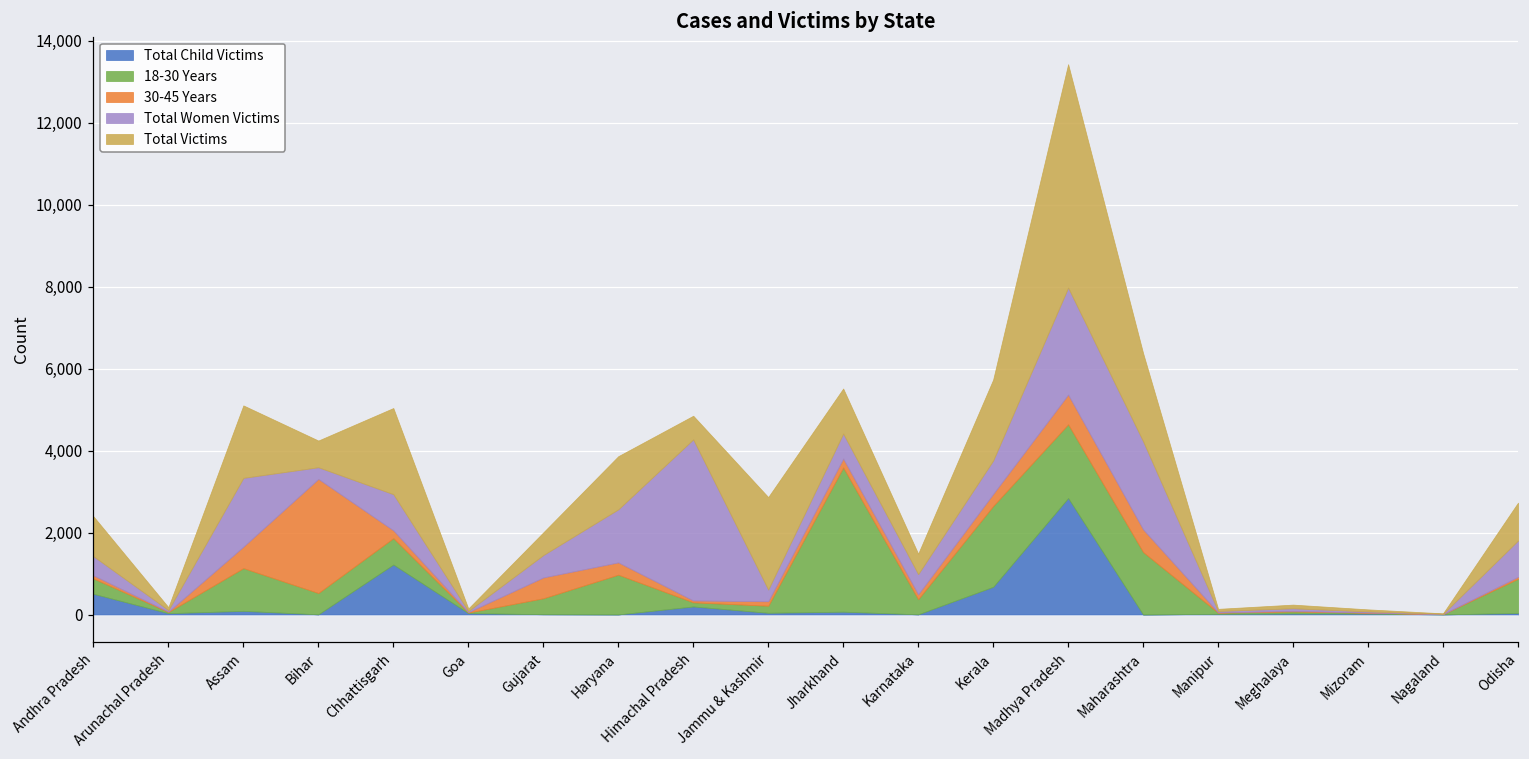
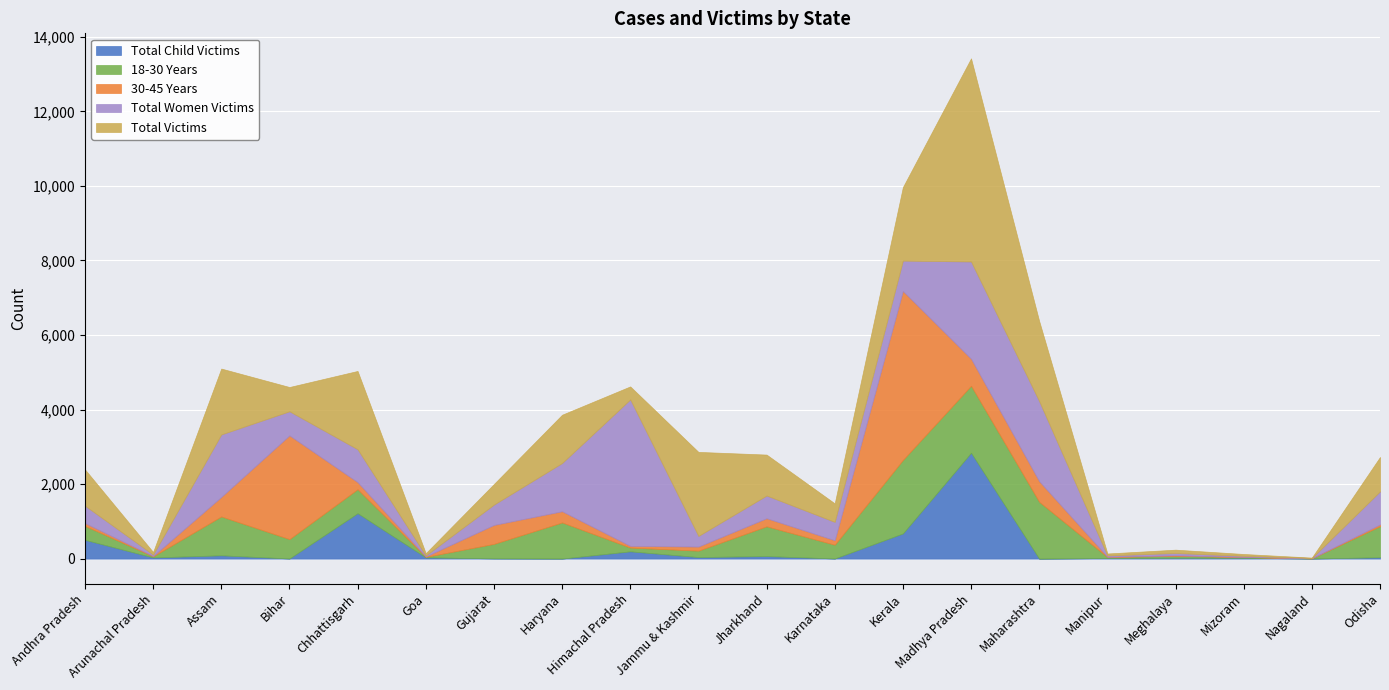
  {
    "Total Child Victims": {
      "Andhra Pradesh": "500",
      "Assam": "100",
      "Chhattisgarh": "1,200",
      "Himachal Pradesh": "200",
      "Jharkhand": "100",
      "Kerala": "700",
      "Madhya Pradesh": "2,800",
      "Maharashtra": "0"
    },
    "18-30 Years": {
      "Andhra Pradesh": "400",
      "Assam": "1,000",
      "Bihar": "500",
      "Chhattisgarh": "600",
      "Gujarat": "400",
      "Haryana": "1,000",
      "Jammu & Kashmir": "200",
-     "Jharkhand": "3,500",
+     "Jharkhand": "800",
      "Karnataka": "400",
      "Kerala": "2,000",
      "Madhya Pradesh": "1,800",
      "Maharashtra": "1,500"
    },
    "30-45 Years": {
      "Andhra Pradesh": "100",
      "Assam": "500",
      "Bihar": "2,800",
      "Chhattisgarh": "200",
      "Gujarat": "500",
      "Haryana": "300",
      "Jammu & Kashmir": "100",
      "Jharkhand": "200",
      "Karnataka": "100",
-     "Kerala": "300",
+     "Kerala": "4,500",
      "Madhya Pradesh": "700",
      "Maharashtra": "600"
    },
    "Total Women Victims": {
      "Andhra Pradesh": "500",
      "Assam": "1,700",
-     "Bihar": "300",
+     "Bihar": "600",
      "Chhattisgarh": "900",
      "Gujarat": "500",
      "Haryana": "1,300",
      "Himachal Pradesh": "3,900",
      "Jammu & Kashmir": "300",
      "Jharkhand": "600",
      "Karnataka": "500",
      "Kerala": "800",
      "Madhya Pradesh": "2,600",
      "Maharashtra": "2,100",
      "Odisha": "900"
    },
    "Total Victims": {
      "Andhra Pradesh": "1,000",
      "Arunachal Pradesh": "100",
      "Assam": "1,800",
      "Bihar": "700",
      "Chhattisgarh": "2,100",
      "Gujarat": "600",
      "Haryana": "1,300",
-     "Himachal Pradesh": "600",
+     "Himachal Pradesh": "300",
      "Jammu & Kashmir": "2,300",
      "Jharkhand": "1,100",
      "Karnataka": "500",
      "Kerala": "2,000",
      "Madhya Pradesh": "5,500",
      "Maharashtra": "2,100",
      "Meghalaya": "100",
      "Odisha": "900"
    }
  }
